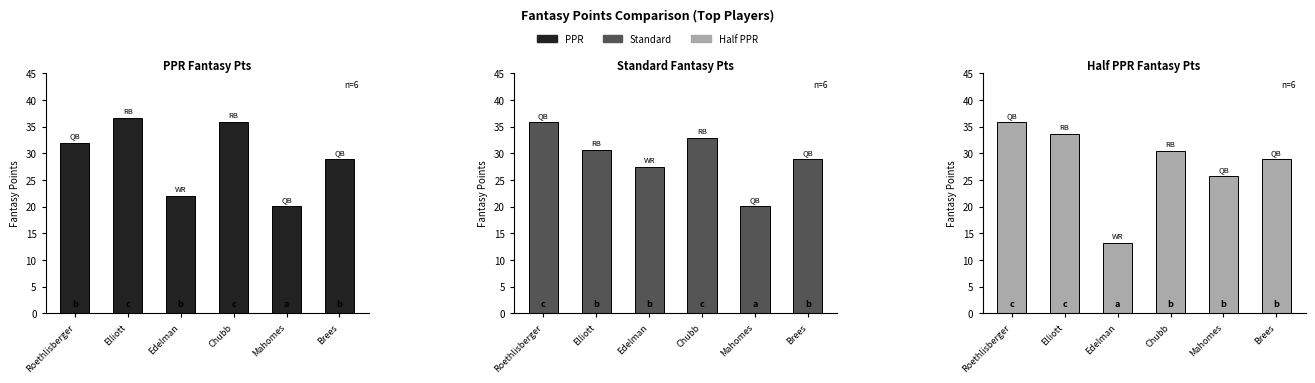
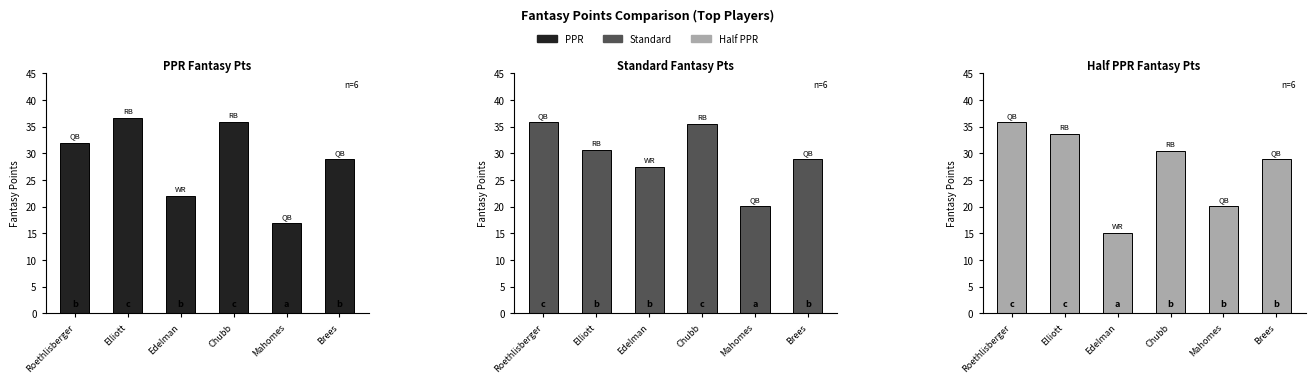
  {
    "PPR Fantasy Pts": {
      "Roethlisberger": 32,
      "Elliott": 37,
      "Edelman": 22,
      "Chubb": 36,
-     "Mahomes": 20,
+     "Mahomes": 17,
      "Brees": 29
    },
    "Standard Fantasy Pts": {
      "Roethlisberger": 36,
      "Elliott": 31,
      "Edelman": 27,
-     "Chubb": 33,
+     "Chubb": 36,
      "Mahomes": 20,
      "Brees": 29
    },
    "Half PPR Fantasy Pts": {
      "Roethlisberger": 36,
      "Elliott": 34,
-     "Edelman": 13,
+     "Edelman": 15,
      "Chubb": 31,
-     "Mahomes": 26,
+     "Mahomes": 20,
      "Brees": 29
    }
  }
